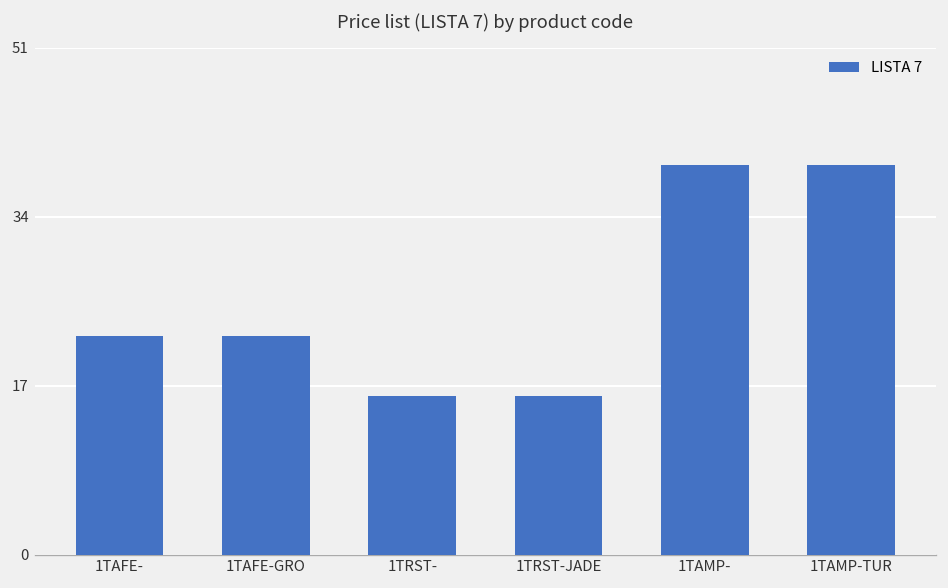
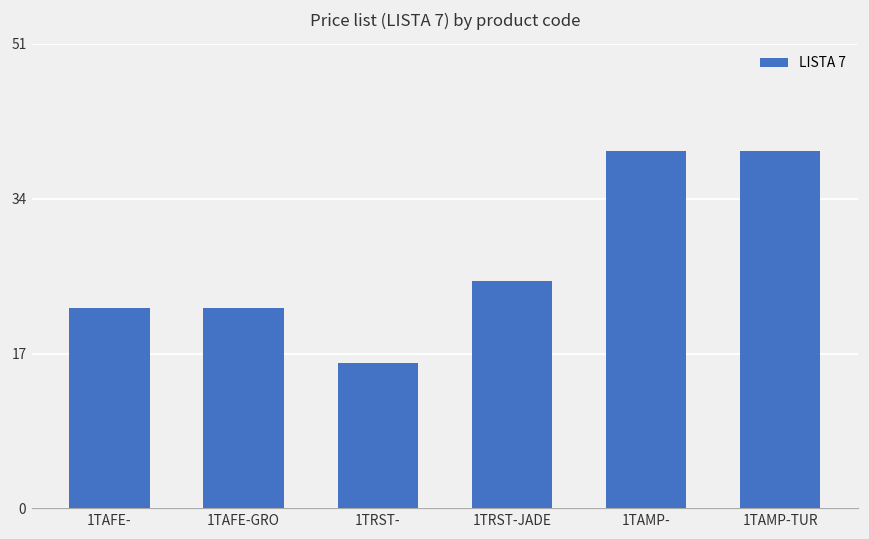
  {
    "1TAFE-": 22,
    "1TAFE-GRO": 22,
    "1TRST-": 16,
-   "1TRST-JADE": 16,
+   "1TRST-JADE": 25,
    "1TAMP-": 39,
    "1TAMP-TUR": 39
  }
